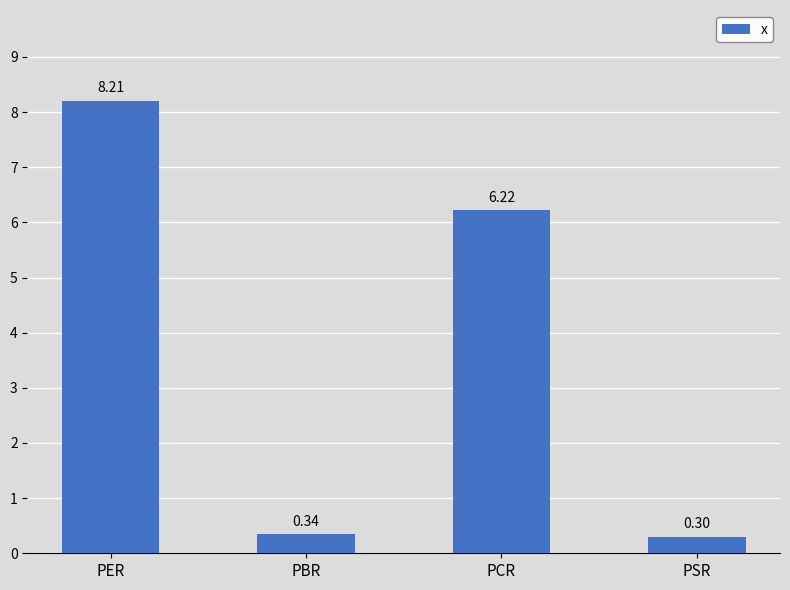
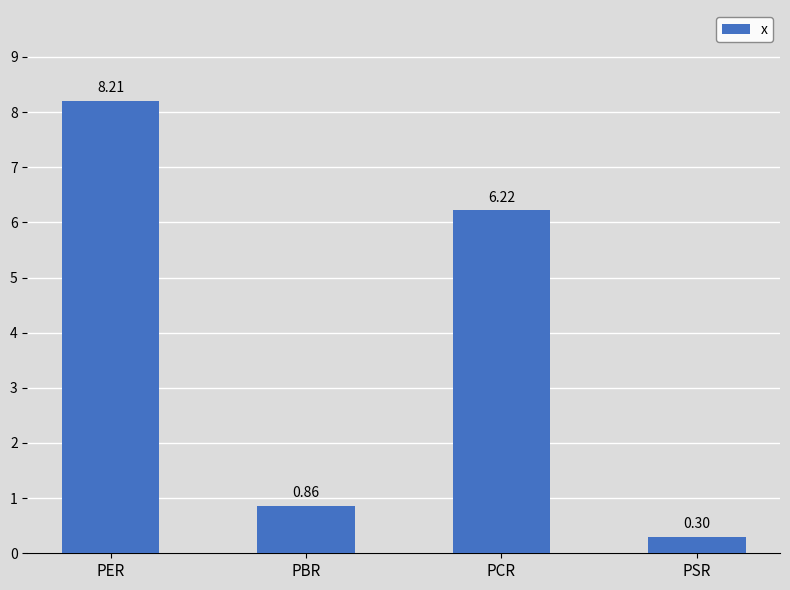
  {
    "PER": 8.21,
-   "PBR": 0.34,
+   "PBR": 0.86,
    "PCR": 6.22,
    "PSR": 0.30
  }
